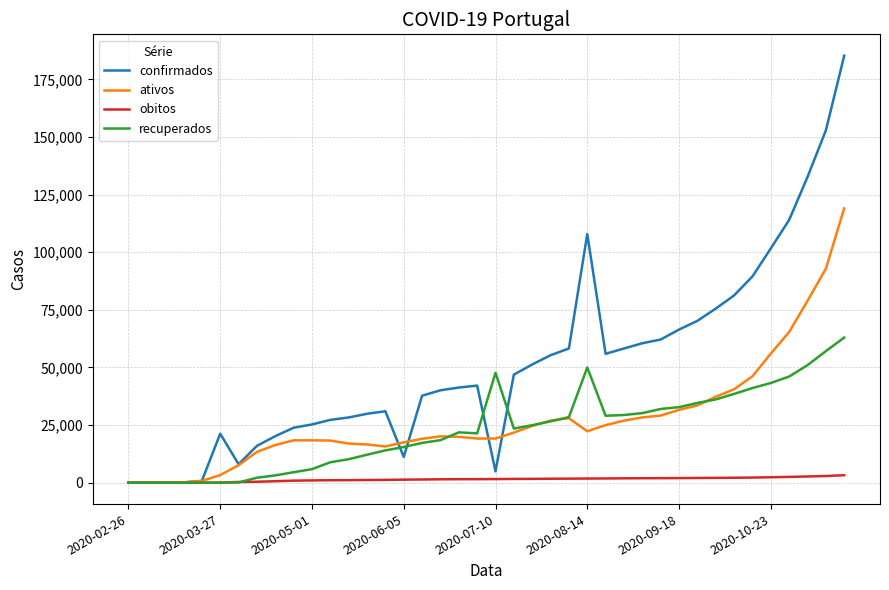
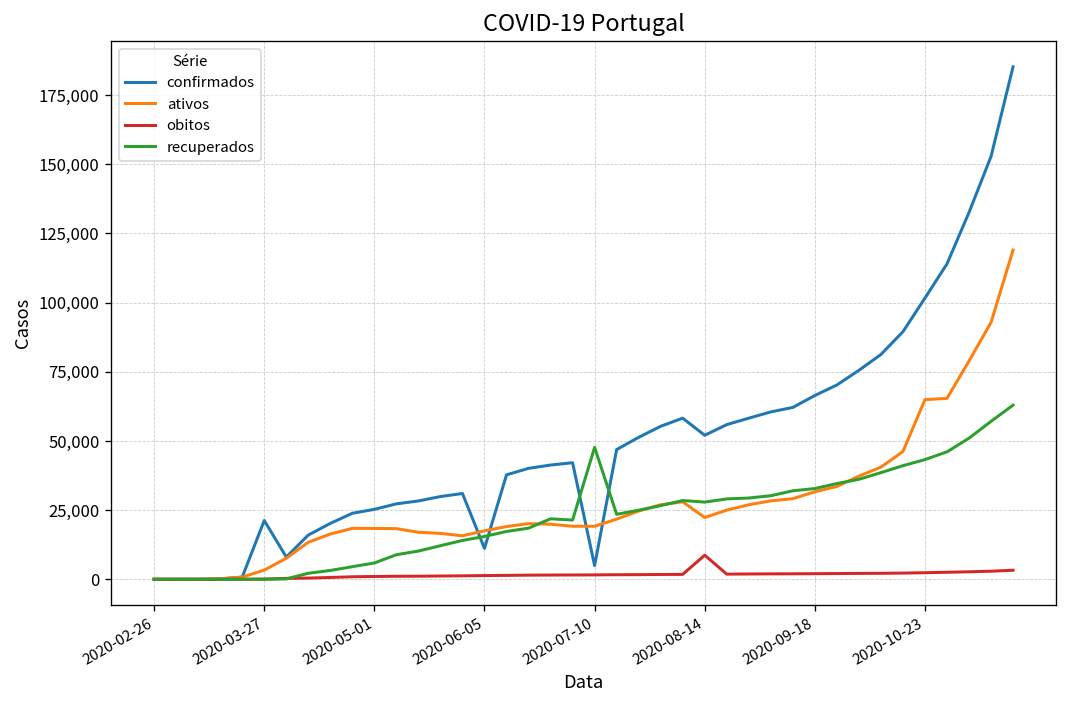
  {
    "confirmados": {
      "2020-03-27": "21,000",
      "2020-05-01": "25,000",
      "2020-06-05": "11,000",
      "2020-07-10": "5,000",
-     "2020-08-14": "108,000",
+     "2020-08-14": "52,000",
      "2020-09-18": "66,000",
      "2020-10-23": "102,000"
    },
    "ativos": {
      "2020-03-27": "3,000",
      "2020-05-01": "18,000",
      "2020-06-05": "18,000",
      "2020-07-10": "19,000",
      "2020-08-14": "22,000",
      "2020-09-18": "32,000",
-     "2020-10-23": "56,000"
+     "2020-10-23": "65,000"
    },
    "obitos": {
      "2020-05-01": "1,000",
      "2020-06-05": "1,000",
      "2020-07-10": "2,000",
-     "2020-08-14": "2,000",
+     "2020-08-14": "9,000",
      "2020-09-18": "2,000",
      "2020-10-23": "2,000"
    },
    "recuperados": {
      "2020-05-01": "6,000",
      "2020-06-05": "15,000",
      "2020-07-10": "48,000",
-     "2020-08-14": "50,000",
+     "2020-08-14": "28,000",
      "2020-09-18": "33,000",
      "2020-10-23": "43,000"
    }
  }
